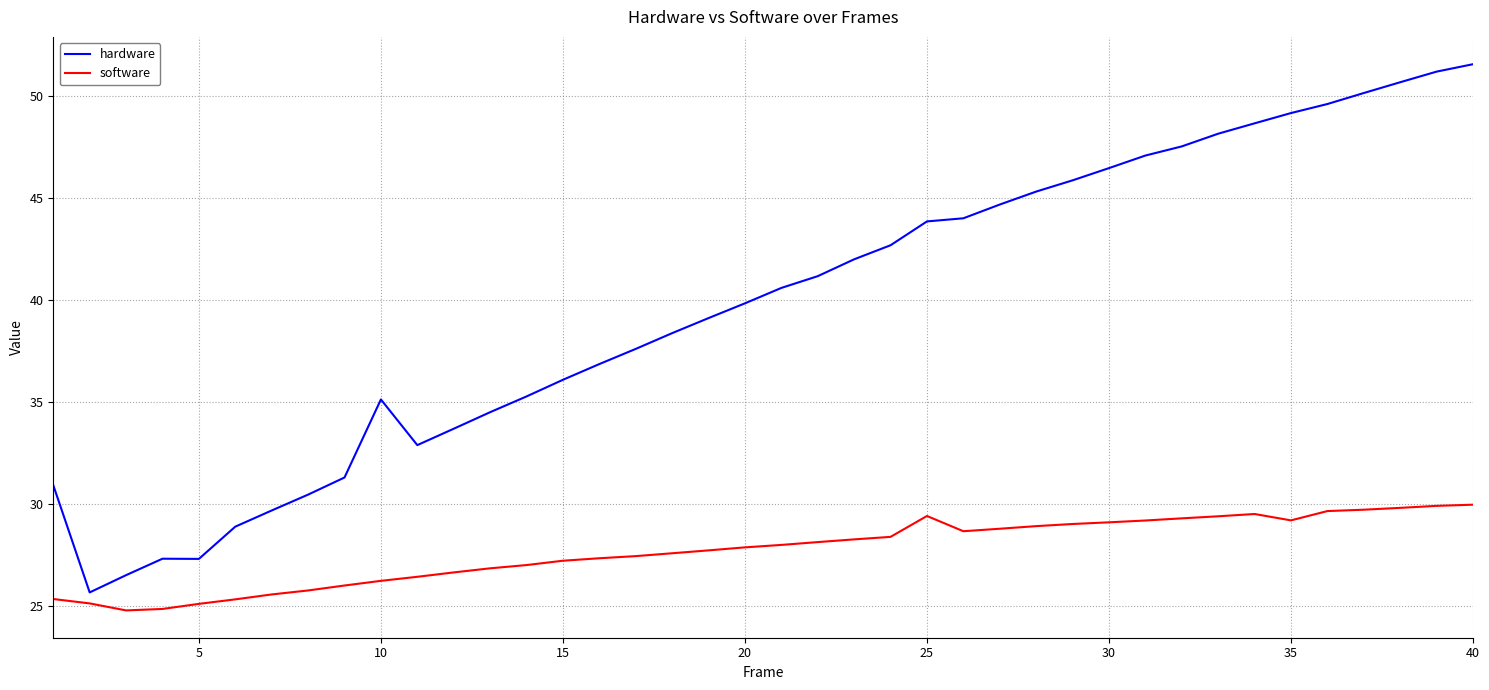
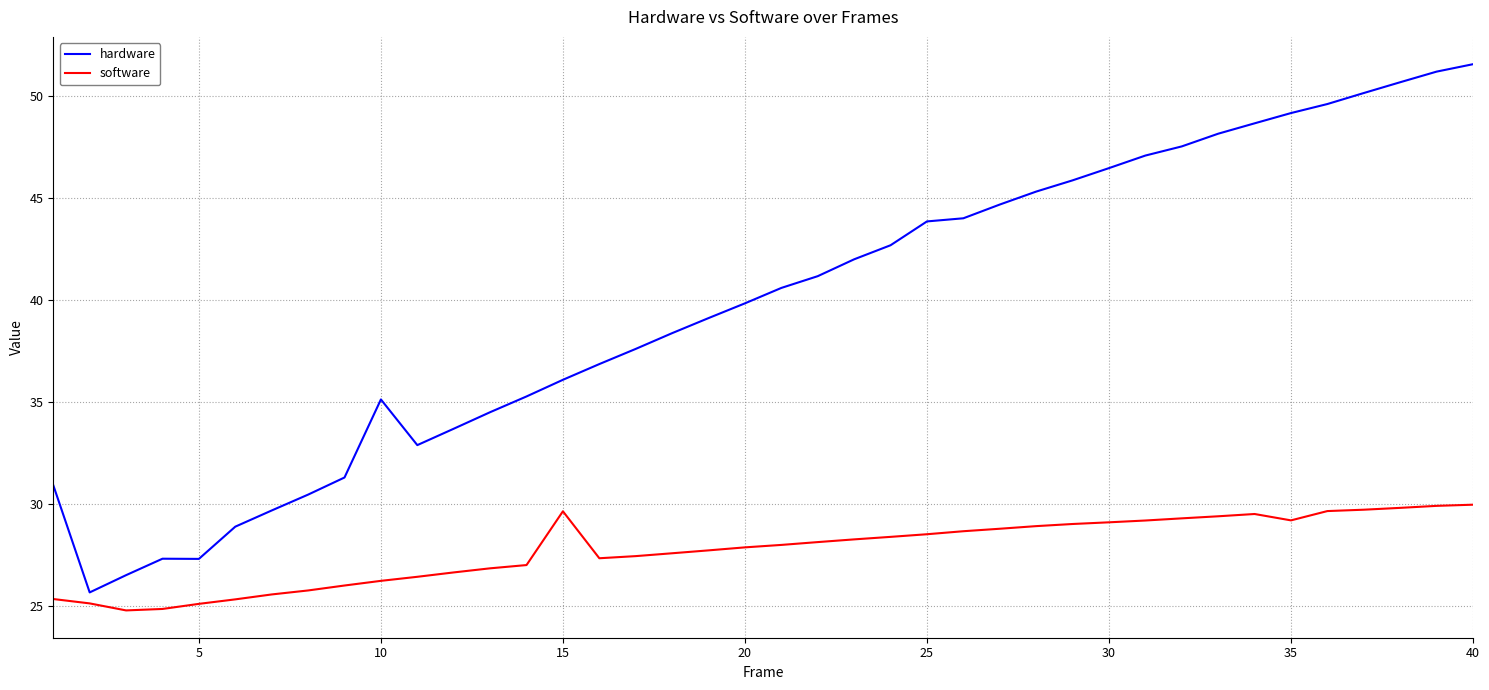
  {
    "hardware": {
      "5": 27.3,
      "10": 35.1,
      "15": 36.1,
      "20": 39.8,
      "25": 43.8,
      "30": 46.5,
      "35": 49.2,
      "40": 51.6
    },
    "software": {
      "5": 25.1,
      "10": 26.2,
-     "15": 27.2,
+     "15": 29.6,
      "20": 27.9,
-     "25": 29.4,
+     "25": 28.5,
      "30": 29.1,
      "35": 29.2,
      "40": 30.0
    }
  }
